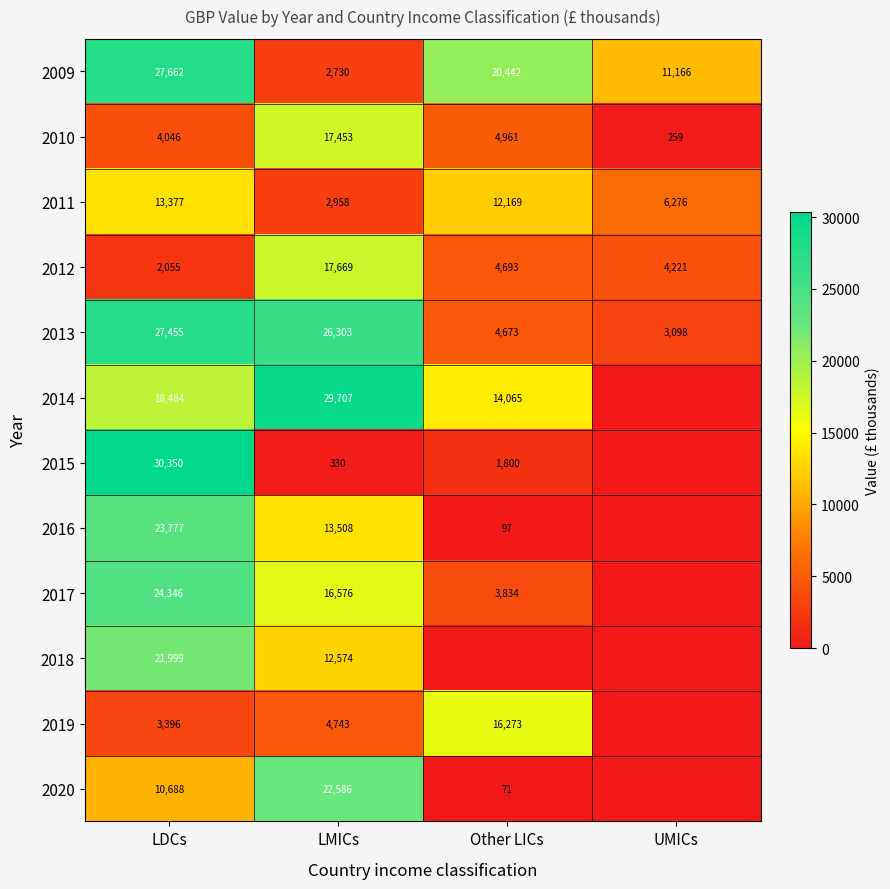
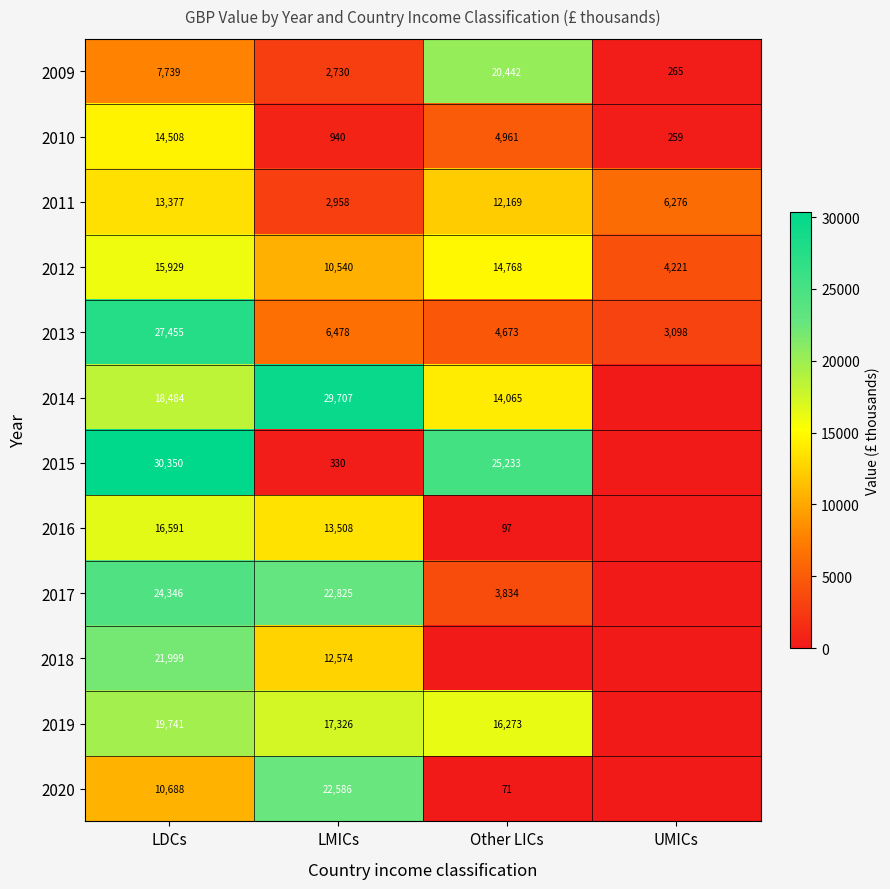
  {
    "2009": {
-     "LDCs": "27,662",
+     "LDCs": "7,739",
      "LMICs": "2,730",
      "Other LICs": "20,442",
-     "UMICs": "11,166"
+     "UMICs": "265"
    },
    "2010": {
-     "LDCs": "4,046",
-     "LMICs": "17,453",
+     "LDCs": "14,508",
+     "LMICs": "940",
      "Other LICs": "4,961",
      "UMICs": "259"
    },
    "2011": {
      "LDCs": "13,377",
      "LMICs": "2,958",
      "Other LICs": "12,169",
      "UMICs": "6,276"
    },
    "2012": {
-     "LDCs": "2,055",
-     "LMICs": "17,669",
-     "Other LICs": "4,693",
+     "LDCs": "15,929",
+     "LMICs": "10,540",
+     "Other LICs": "14,768",
      "UMICs": "4,221"
    },
    "2013": {
      "LDCs": "27,455",
-     "LMICs": "26,303",
+     "LMICs": "6,478",
      "Other LICs": "4,673",
      "UMICs": "3,098"
    },
    "2014": {
      "LDCs": "18,484",
      "LMICs": "29,707",
      "Other LICs": "14,065"
    },
    "2015": {
      "LDCs": "30,350",
      "LMICs": "330",
-     "Other LICs": "1,800"
+     "Other LICs": "25,233"
    },
    "2016": {
-     "LDCs": "23,777",
+     "LDCs": "16,591",
      "LMICs": "13,508",
      "Other LICs": "97"
    },
    "2017": {
      "LDCs": "24,346",
-     "LMICs": "16,576",
+     "LMICs": "22,825",
      "Other LICs": "3,834"
    },
    "2018": {
      "LDCs": "21,999",
      "LMICs": "12,574"
    },
    "2019": {
-     "LDCs": "3,396",
-     "LMICs": "4,743",
+     "LDCs": "19,741",
+     "LMICs": "17,326",
      "Other LICs": "16,273"
    },
    "2020": {
      "LDCs": "10,688",
      "LMICs": "22,586",
      "Other LICs": "71"
    }
  }
